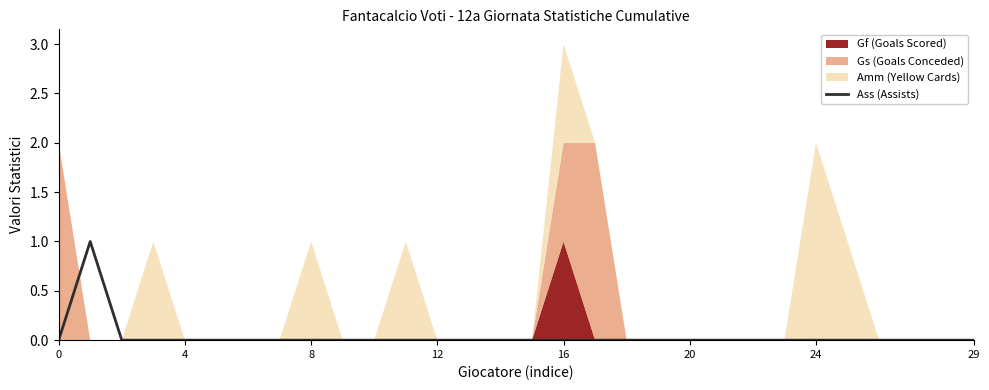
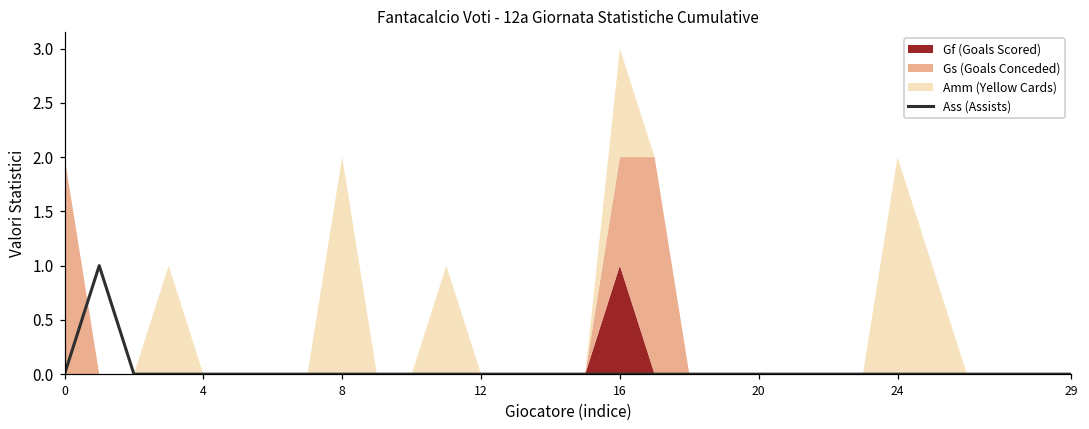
  {
    "Ass (Assists)": {
      "16": 0
    },
    "Gf (Goals Scored)": {
      "16": 1
    },
    "Amm (Yellow Cards)": {
-     "8": 1,
+     "8": 2,
      "16": 1,
      "24": 2
    }
  }
